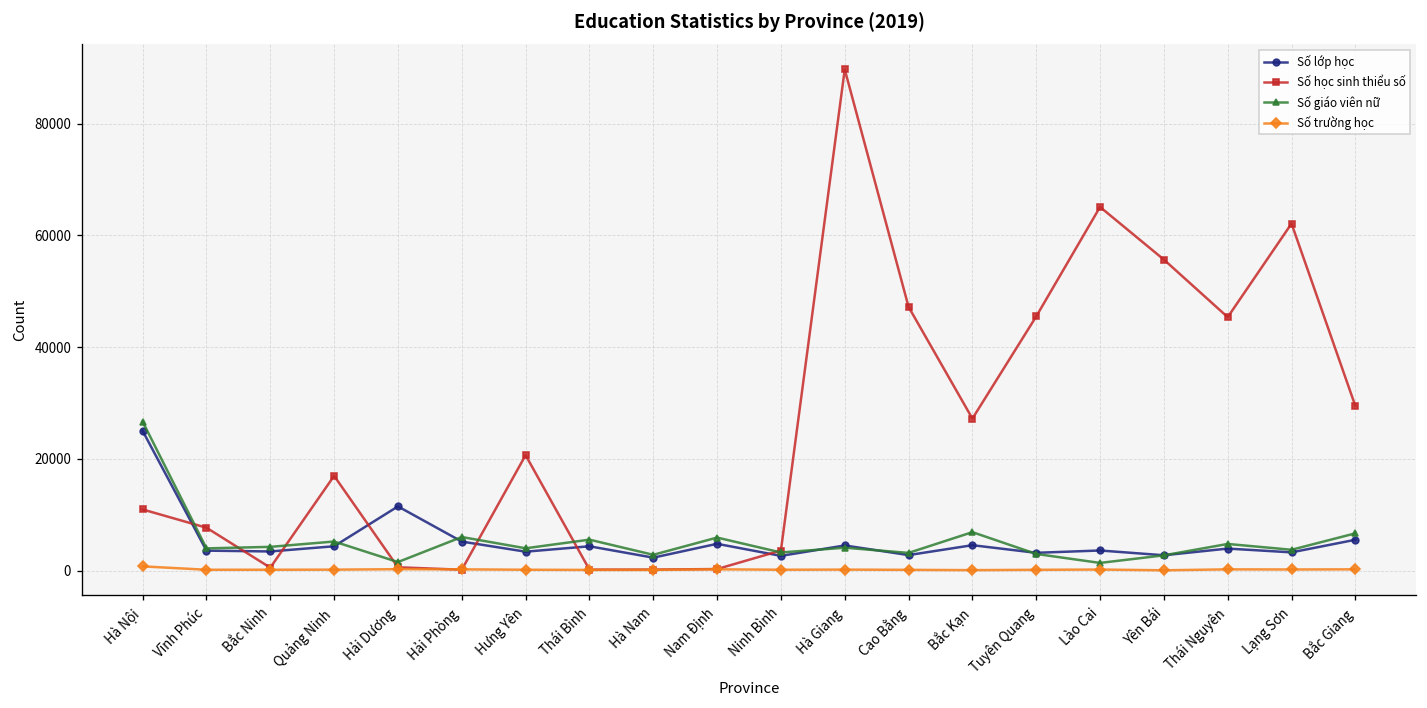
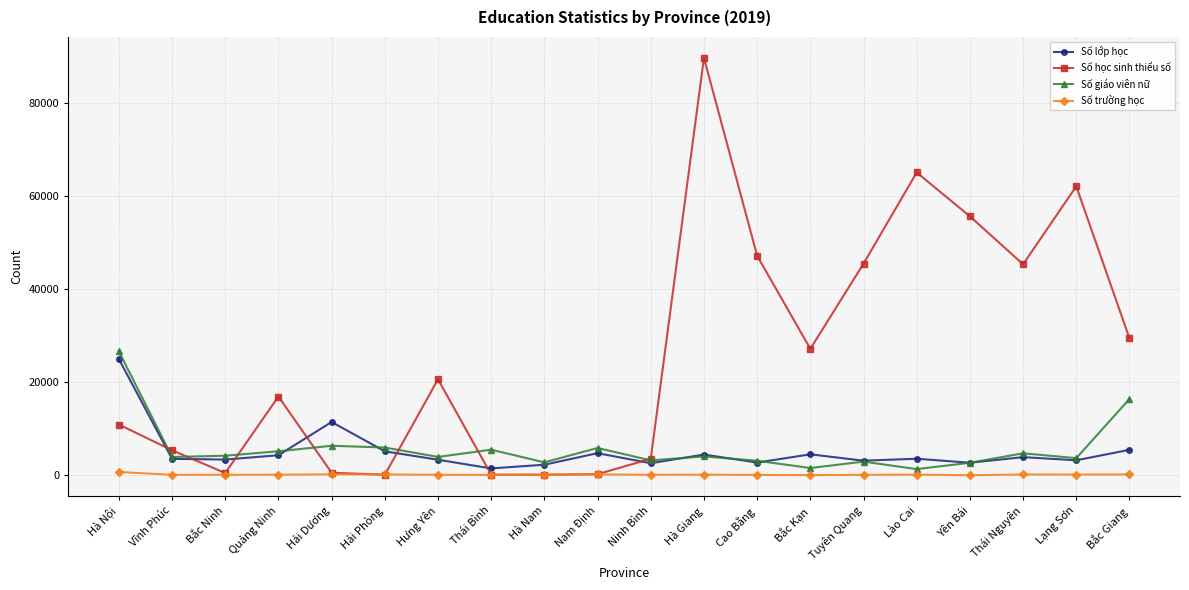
  {
    "Số lớp học": {
      "Hà Nội": 25000,
      "Bắc Ninh": 3000,
      "Quảng Ninh": 4000,
      "Hải Dương": 11000,
      "Hải Phòng": 5000,
      "Hưng Yên": 3000,
-     "Thái Bình": 4000,
+     "Thái Bình": 2000,
      "Nam Định": 5000,
      "Ninh Bình": 3000,
      "Bắc Kạn": 5000,
      "Lào Cai": 4000,
      "Thái Nguyên": 4000,
      "Bắc Giang": 6000
    },
    "Số học sinh thiểu số": {
      "Hà Nội": 11000,
-     "Vĩnh Phúc": 8000,
+     "Vĩnh Phúc": 5000,
      "Quảng Ninh": 17000,
      "Hưng Yên": 21000,
      "Hà Giang": 90000,
      "Cao Bằng": 47000,
      "Bắc Kạn": 27000,
      "Tuyên Quang": 45000,
      "Lào Cai": 65000,
      "Yên Bái": 56000,
      "Thái Nguyên": 45000,
      "Lạng Sơn": 62000,
      "Bắc Giang": 29000
    },
    "Số giáo viên nữ": {
      "Hà Nội": 27000,
      "Bắc Ninh": 4000,
      "Quảng Ninh": 5000,
-     "Hải Dương": 2000,
+     "Hải Dương": 6000,
      "Hải Phòng": 6000,
      "Hưng Yên": 4000,
      "Thái Bình": 6000,
      "Nam Định": 6000,
-     "Bắc Kạn": 7000,
+     "Bắc Kạn": 2000,
      "Lào Cai": 1000,
      "Thái Nguyên": 5000,
-     "Bắc Giang": 7000
+     "Bắc Giang": 16000
    },
    "Số trường học": {
      "Hà Nội": 1000,
      "Vĩnh Phúc": 0,
      "Quảng Ninh": 0,
      "Hưng Yên": 0,
      "Ninh Bình": 0,
      "Hà Giang": 0,
      "Cao Bằng": 0,
      "Bắc Kạn": 0,
      "Tuyên Quang": 0,
      "Lào Cai": 0,
      "Yên Bái": 0,
      "Thái Nguyên": 0,
      "Lạng Sơn": 0,
      "Bắc Giang": 0
    }
  }
